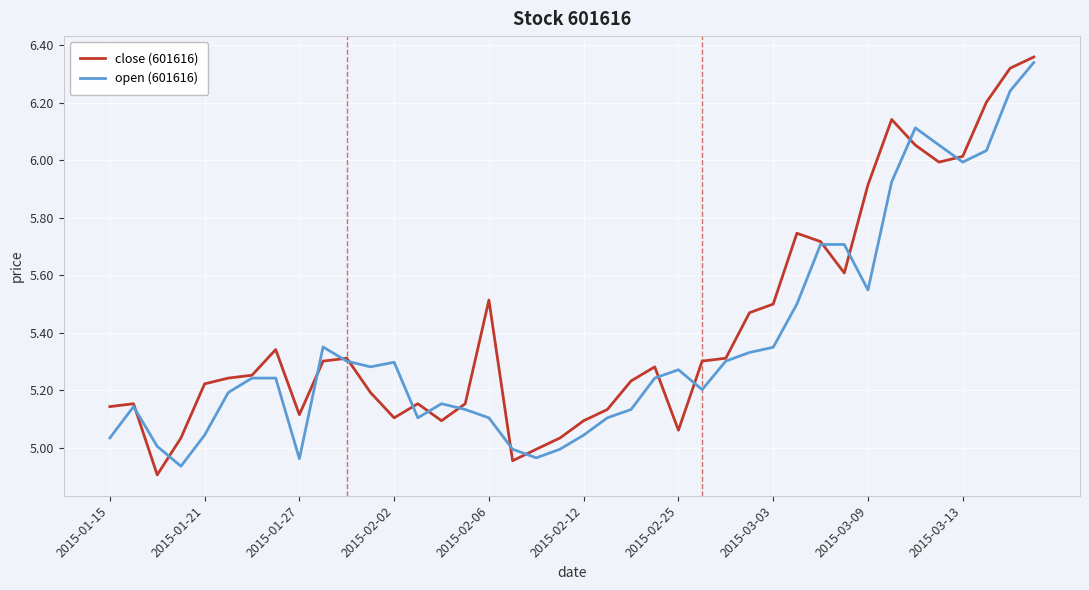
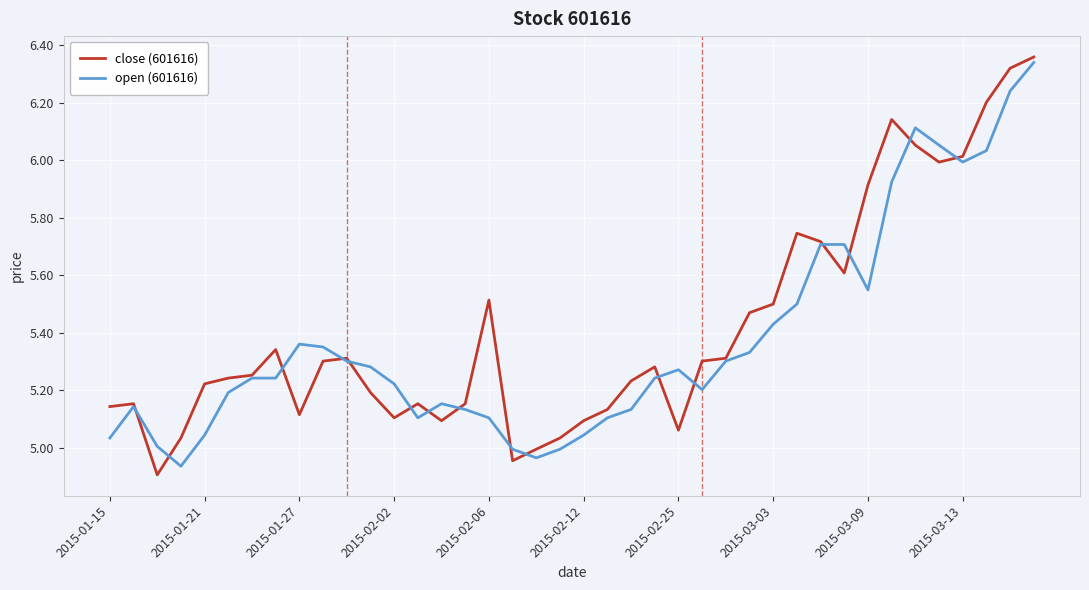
  {
    "close (601616)": {
      "2015-01-15": 5.14,
      "2015-01-21": 5.22,
      "2015-01-27": 5.12,
      "2015-02-02": 5.11,
      "2015-02-06": 5.51,
      "2015-02-12": 5.10,
      "2015-02-25": 5.06,
      "2015-03-03": 5.50,
      "2015-03-09": 5.91,
      "2015-03-13": 6.01
    },
    "open (601616)": {
      "2015-01-15": 5.04,
      "2015-01-21": 5.05,
-     "2015-01-27": 4.96,
-     "2015-02-02": 5.30,
+     "2015-01-27": 5.36,
+     "2015-02-02": 5.22,
      "2015-02-06": 5.11,
      "2015-02-12": 5.05,
      "2015-02-25": 5.27,
-     "2015-03-03": 5.35,
+     "2015-03-03": 5.43,
      "2015-03-09": 5.55,
      "2015-03-13": 5.99
    }
  }
